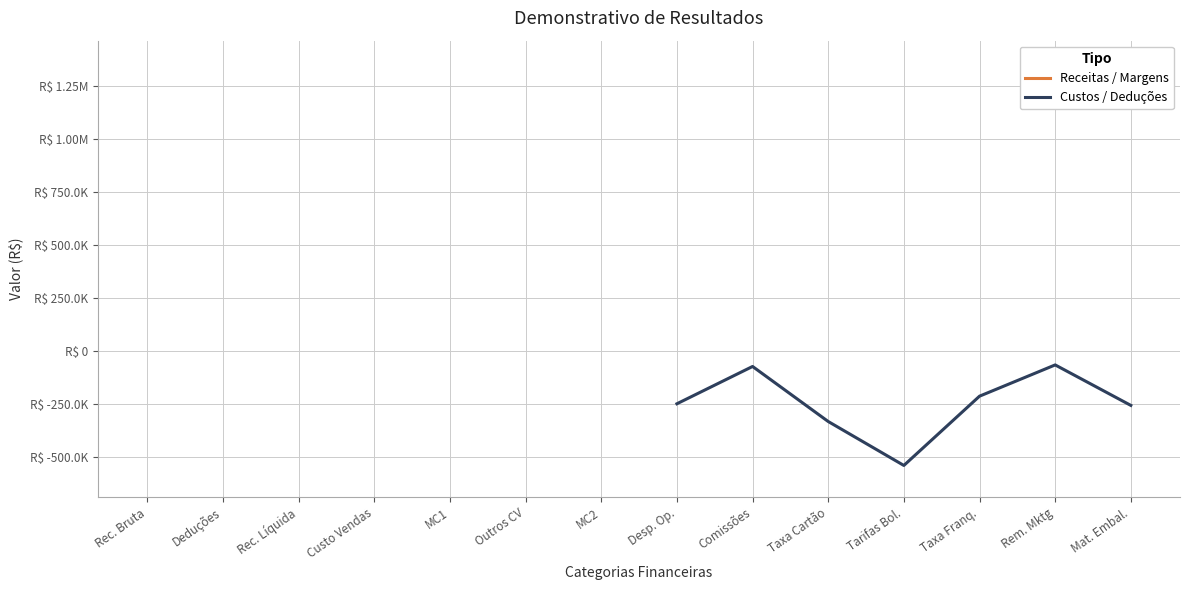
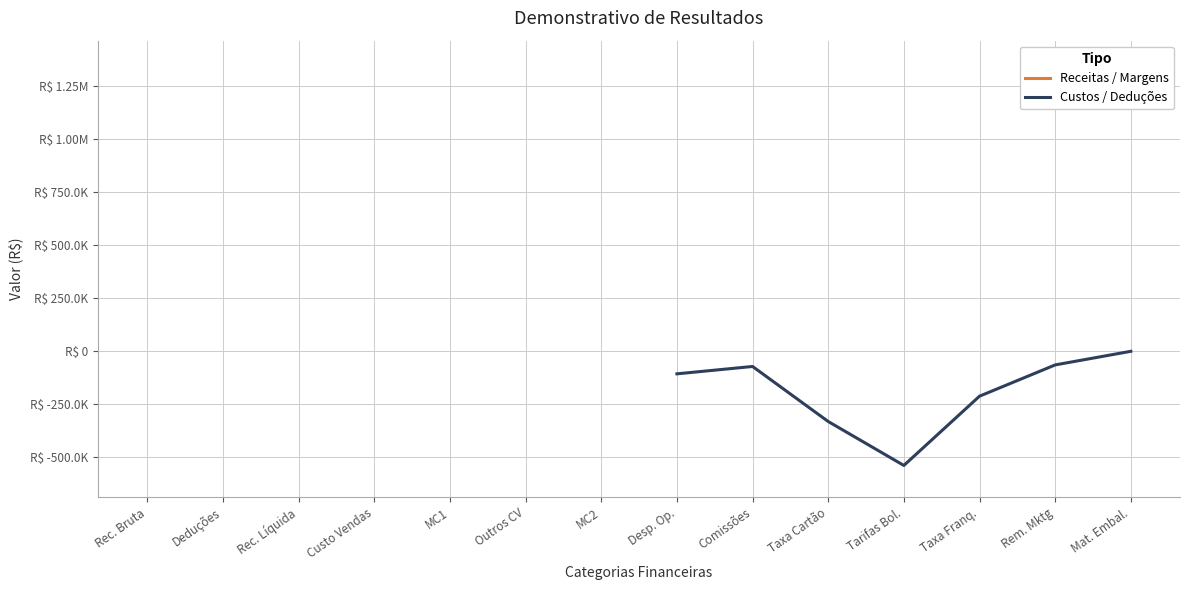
  {
    "Receitas / Margens": {
      "Rec. Bruta": "R$ 1370000",
      "Rec. Líquida": "R$ 1370000",
      "MC1": "R$ 780000",
      "MC2": "R$ 440000"
    },
    "Custos / Deduções": {
      "Deduções": "R$ -270000",
      "Custo Vendas": "R$ -590000",
      "Outros CV": "R$ -330000",
-     "Desp. Op.": "R$ -250000",
+     "Desp. Op.": "R$ -110000",
      "Comissões": "R$ -70000",
      "Taxa Cartão": "R$ -330000",
      "Tarifas Bol.": "R$ -540000",
      "Taxa Franq.": "R$ -210000",
      "Rem. Mktg": "R$ -60000",
-     "Mat. Embal.": "R$ -260000"
+     "Mat. Embal.": "R$ 0"
    }
  }
